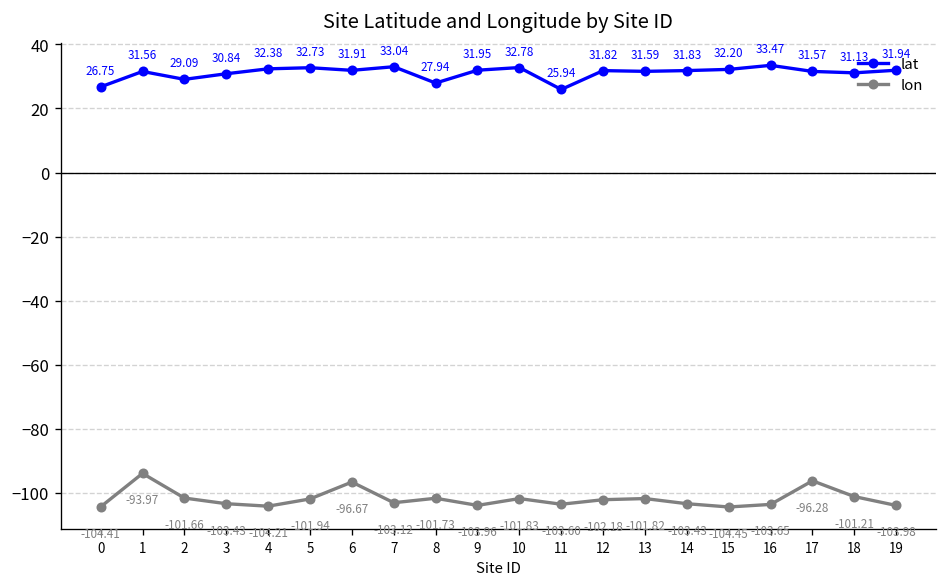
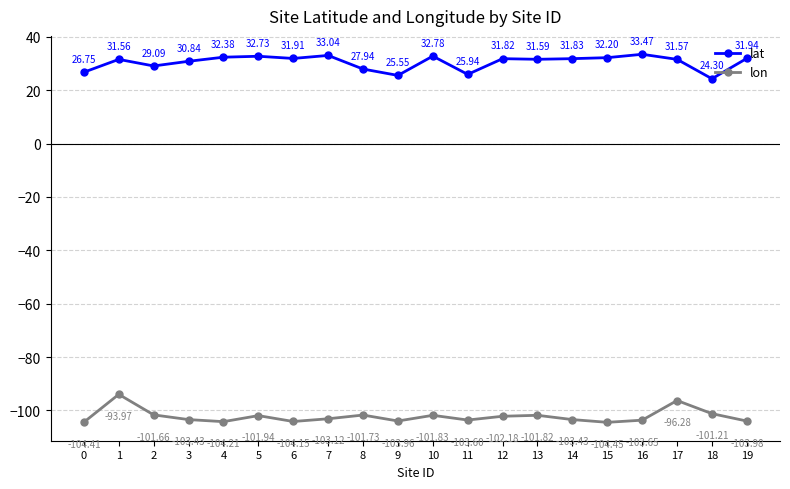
  {
    "lat": {
      "0": 26.75,
      "1": 31.56,
      "2": 29.09,
      "3": 30.84,
      "4": 32.38,
      "5": 32.73,
      "6": 31.91,
      "7": 33.04,
      "8": 27.94,
-     "9": 31.95,
+     "9": 25.55,
      "10": 32.78,
      "11": 25.94,
      "12": 31.82,
      "13": 31.59,
      "14": 31.83,
      "15": 32.20,
      "16": 33.47,
      "17": 31.57,
-     "18": 31.13,
+     "18": 24.30,
      "19": 31.94
    },
    "lon": {
      "0": -104.41,
      "1": -93.97,
      "2": -101.66,
      "3": -103.43,
      "4": -104.21,
      "5": -101.94,
-     "6": -96.67,
+     "6": -104.15,
      "7": -103.12,
      "8": -101.73,
      "9": -103.96,
      "10": -101.83,
      "11": -103.60,
      "12": -102.18,
      "13": -101.82,
      "14": -103.43,
      "15": -104.45,
      "16": -103.65,
      "17": -96.28,
      "18": -101.21,
      "19": -103.98
    }
  }
